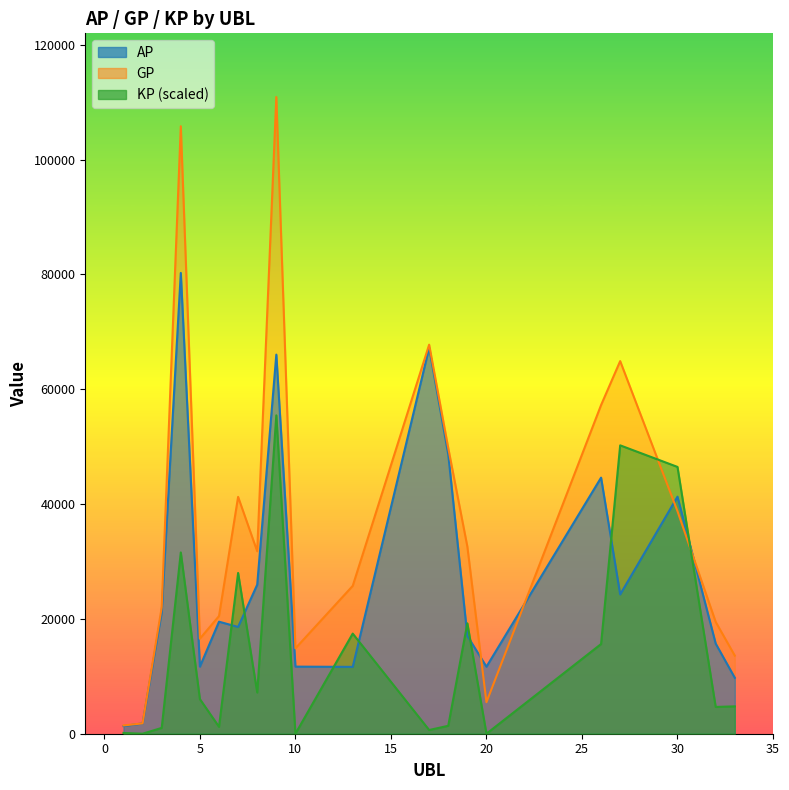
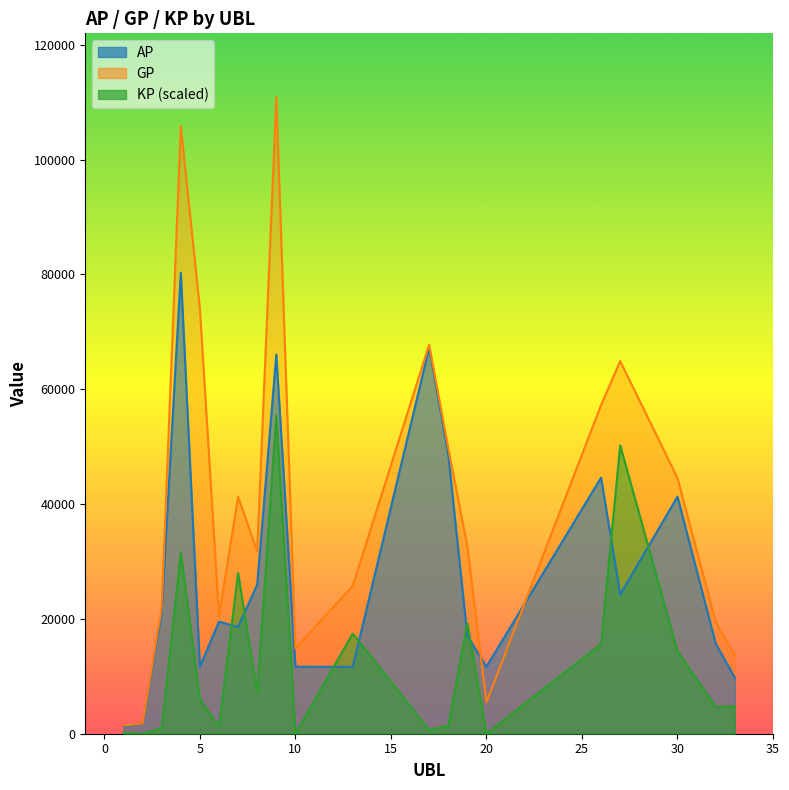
  {
    "AP": {
      "5": 12000,
      "10": 12000,
      "20": 12000,
      "30": 41000
    },
    "GP": {
-     "5": 17000,
+     "5": 74000,
      "10": 15000,
      "20": 5000,
-     "30": 39000
+     "30": 45000
    },
    "KP (scaled)": {
      "5": 6000,
      "10": 0,
      "20": 0,
-     "30": 46000
+     "30": 14000
    }
  }
